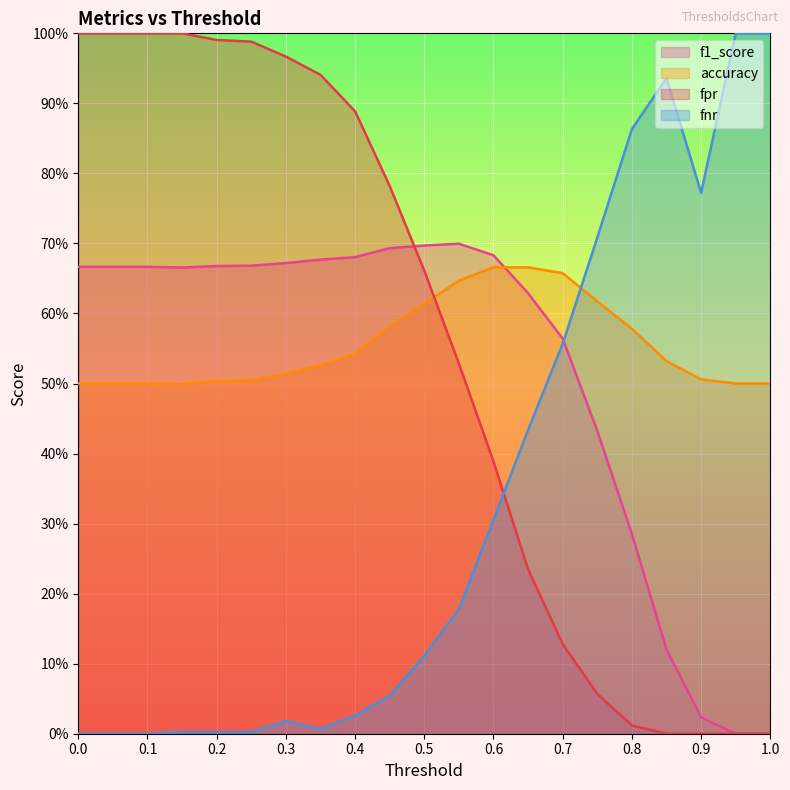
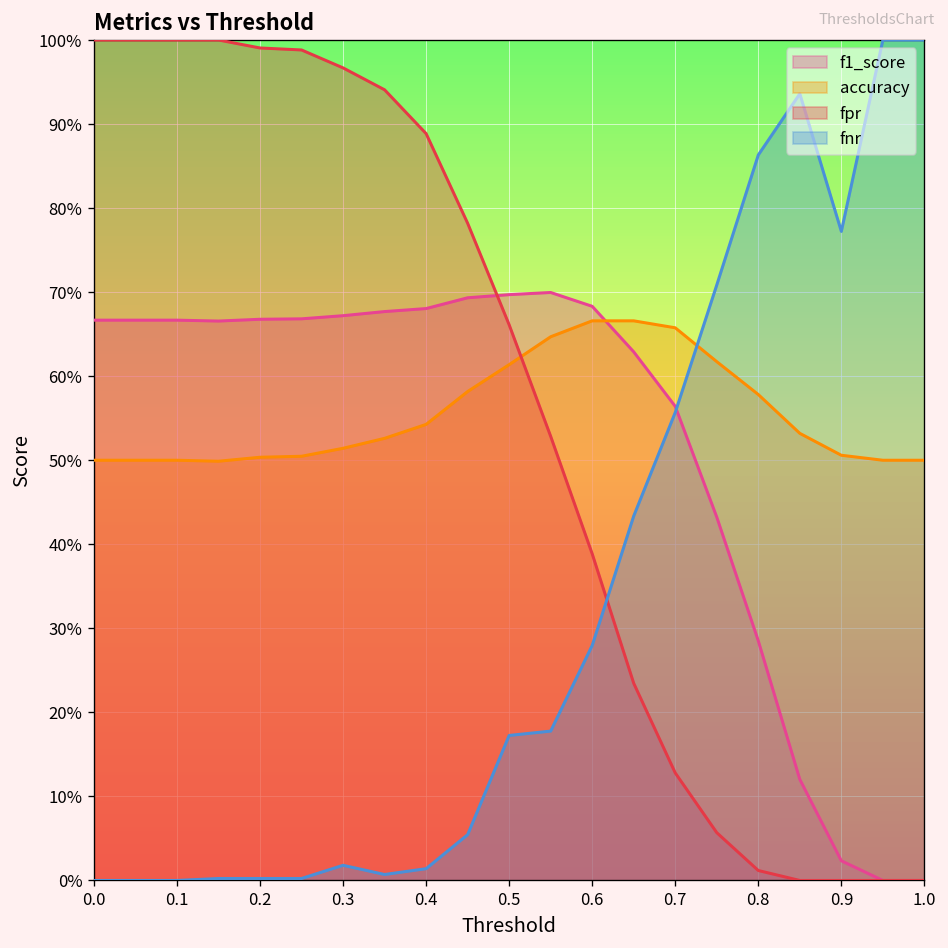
  {
    "fnr": {
      "0.0": "0%",
      "0.1": "0%",
      "0.2": "0%",
      "0.3": "2%",
-     "0.4": "3%",
-     "0.5": "11%",
-     "0.6": "31%",
+     "0.4": "1%",
+     "0.5": "17%",
+     "0.6": "28%",
      "0.7": "56%",
      "0.8": "86%",
      "0.9": "77%",
      "1.0": "100%"
    }
  }
